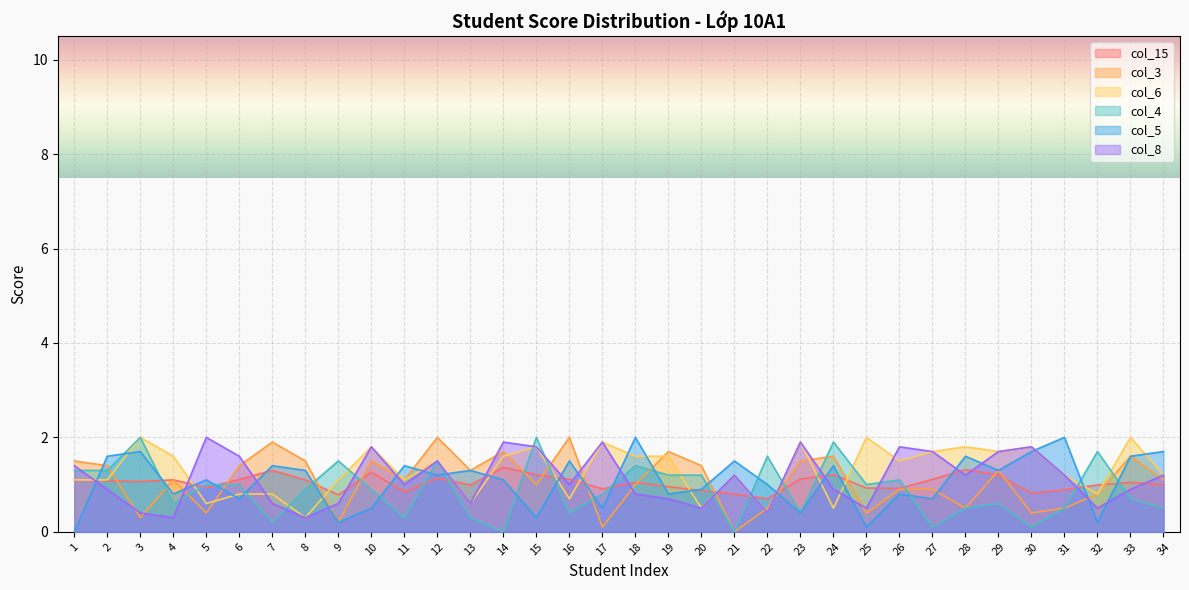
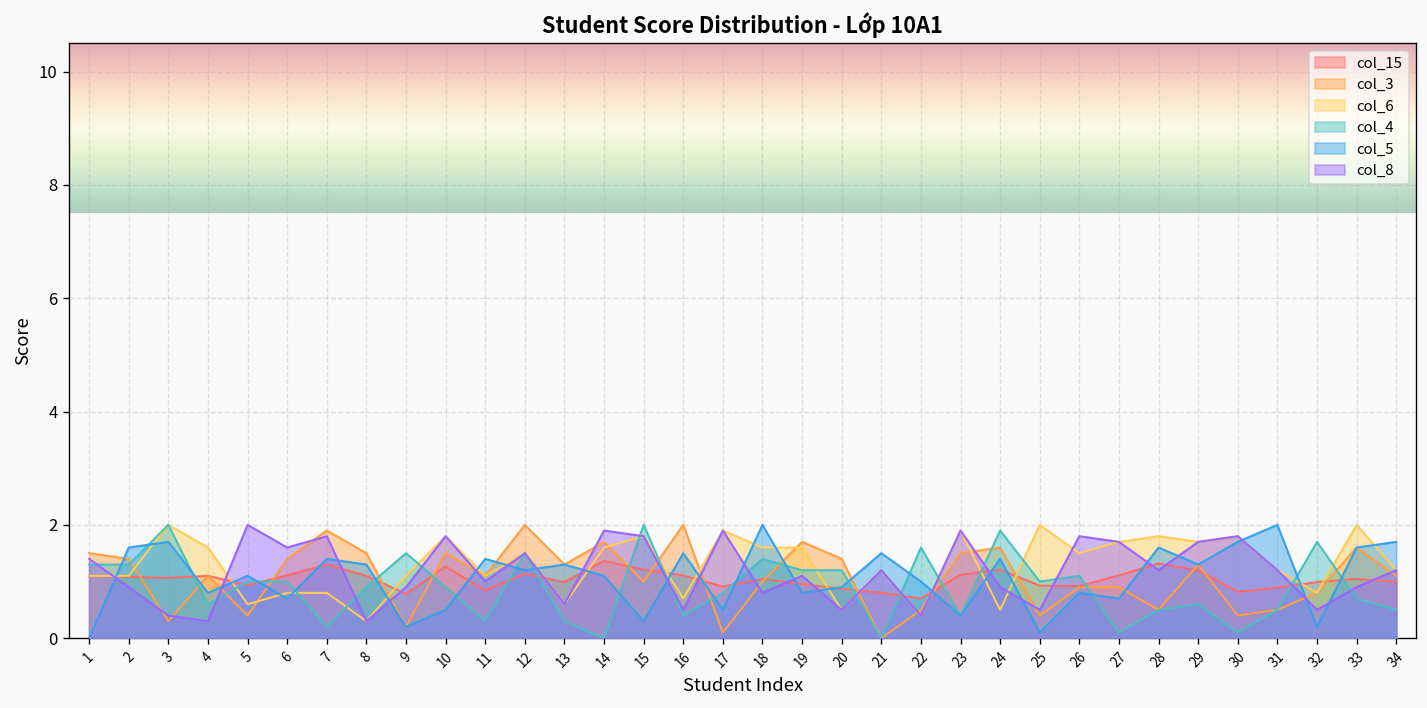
  {
    "col_8": {
      "1": 1.4,
      "2": 0.9,
      "3": 0.4,
      "4": 0.3,
      "5": 2.0,
      "6": 1.6,
-     "7": 0.6,
-     "9": 0.6,
+     "7": 1.8,
+     "9": 0.9,
      "11": 1.0,
      "14": 1.9,
-     "16": 1.0,
+     "16": 0.5,
      "18": 0.8,
-     "19": 0.7,
+     "19": 1.1,
      "24": 0.9,
      "25": 0.5,
      "26": 1.8,
      "28": 1.2,
      "32": 0.5,
      "33": 0.9
    }
  }
